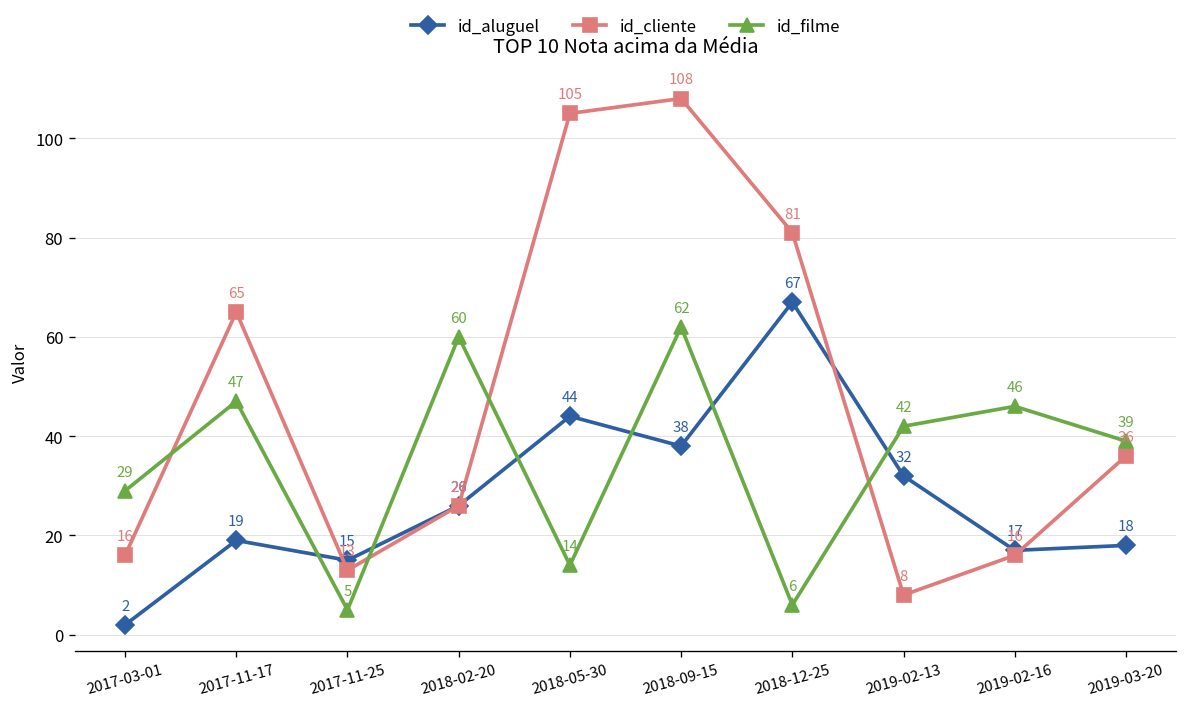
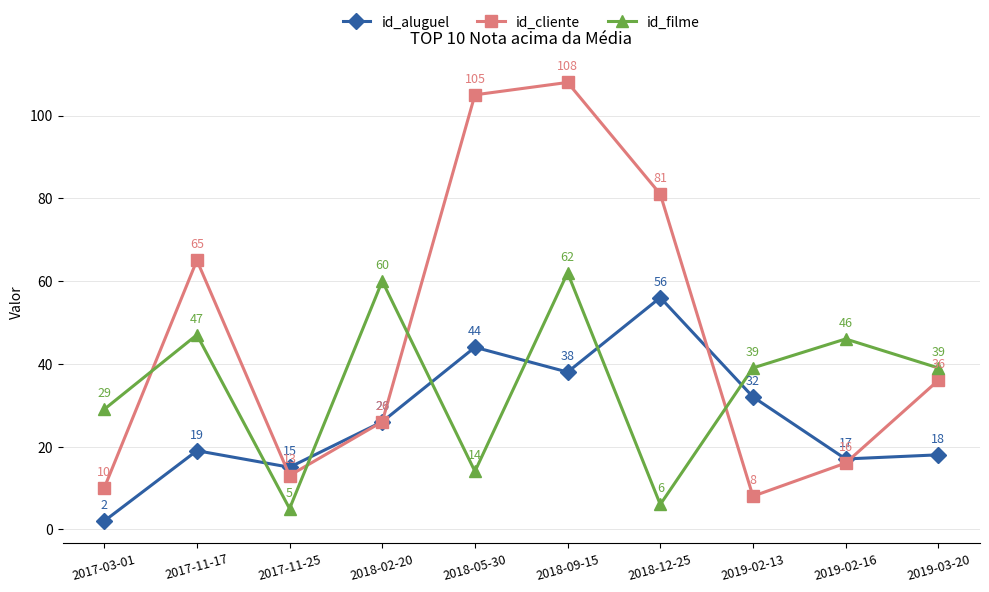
  {
    "id_aluguel": {
      "2017-03-01": 2,
      "2017-11-17": 19,
      "2018-05-30": 44,
      "2018-09-15": 38,
-     "2018-12-25": 67,
+     "2018-12-25": 56,
      "2019-02-13": 32,
      "2019-03-20": 18
    },
    "id_cliente": {
-     "2017-03-01": 16,
+     "2017-03-01": 10,
      "2017-11-17": 65,
      "2018-05-30": 105,
      "2018-09-15": 108,
      "2018-12-25": 81,
      "2019-02-13": 8
    },
    "id_filme": {
      "2017-03-01": 29,
      "2017-11-17": 47,
      "2017-11-25": 5,
      "2018-02-20": 60,
      "2018-05-30": 14,
      "2018-09-15": 62,
      "2018-12-25": 6,
-     "2019-02-13": 42,
+     "2019-02-13": 39,
      "2019-02-16": 46,
      "2019-03-20": 39
    }
  }
